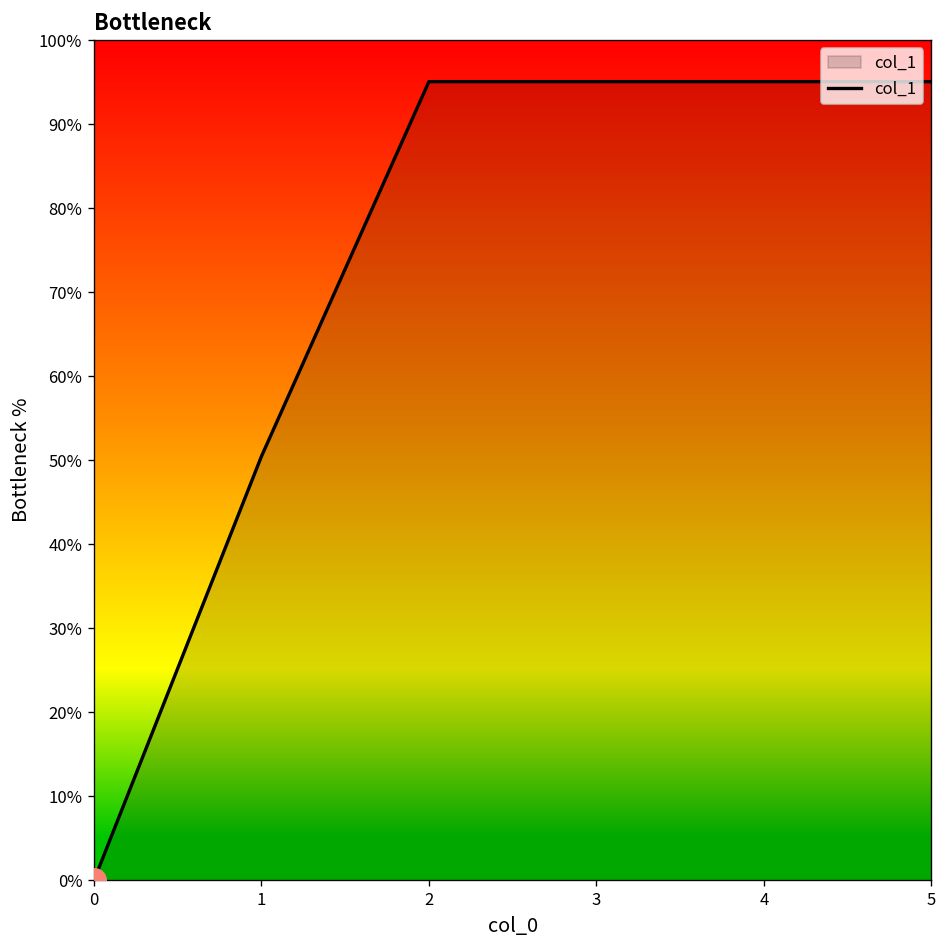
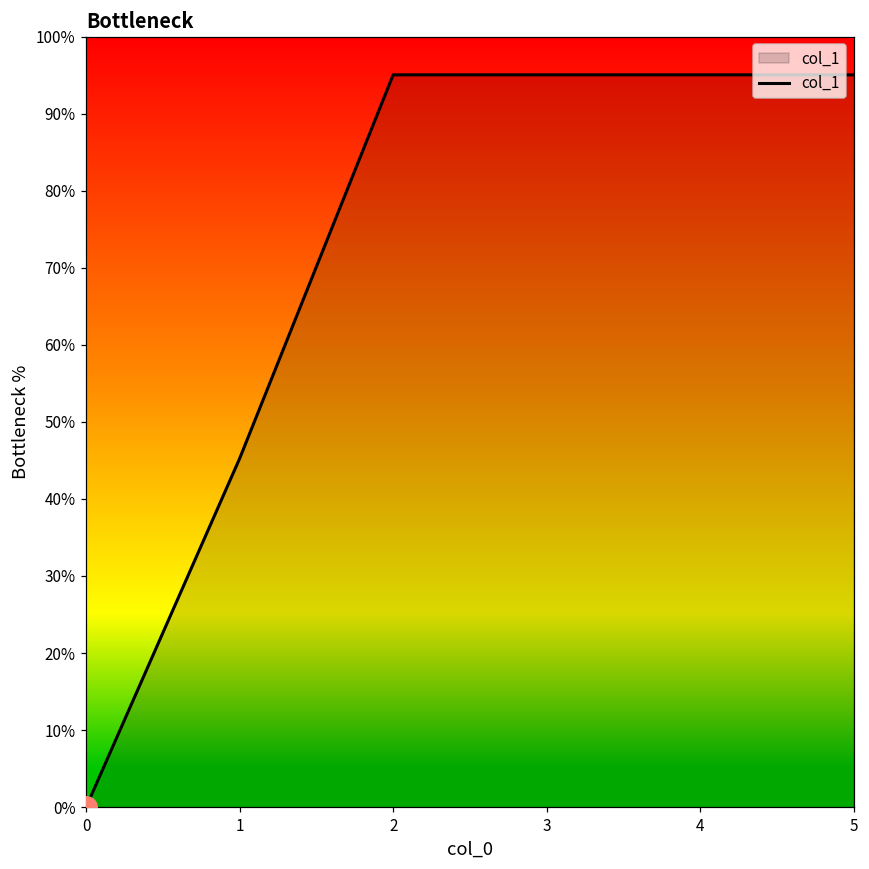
  {
    "col_1": {
-     "1": "50%",
+     "1": "45%",
      "2": "95%",
      "3": "95%",
      "4": "95%",
      "5": "95%"
    }
  }
